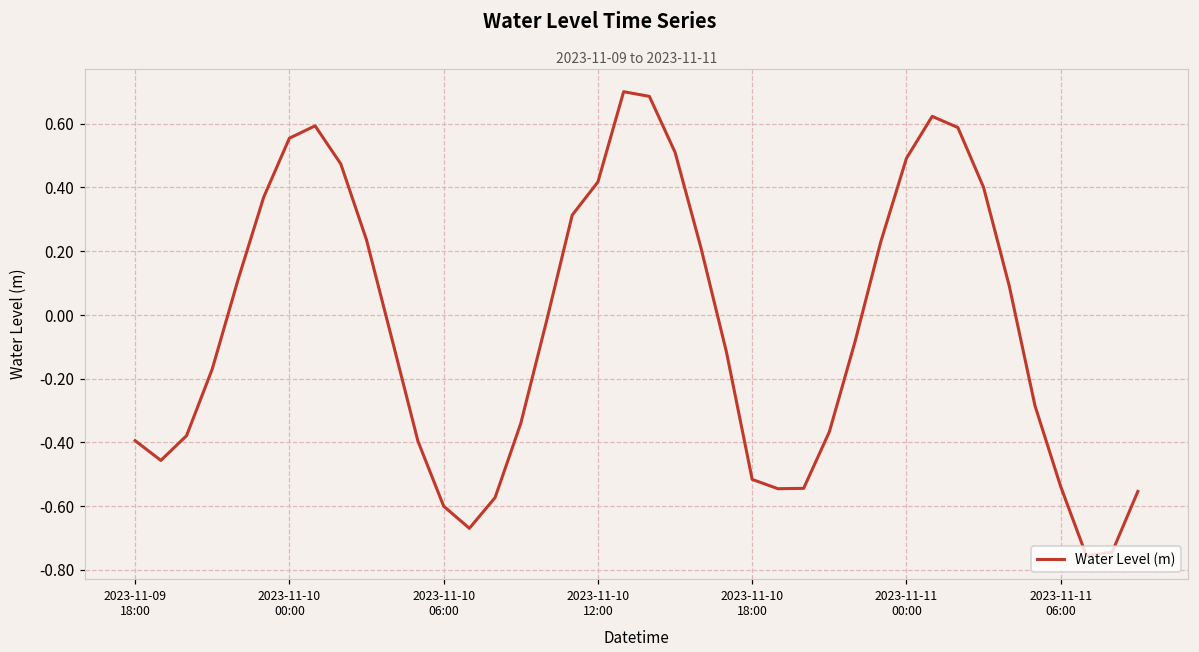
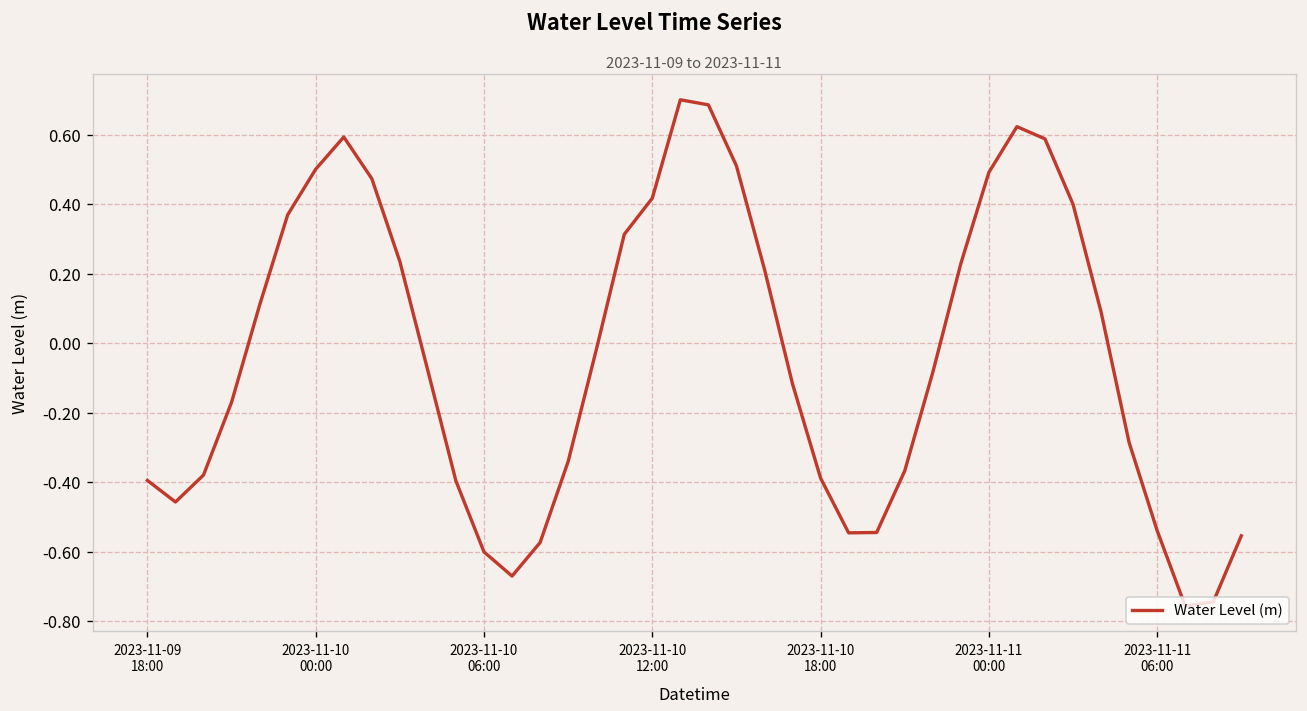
  {
    "2023-11-09 18:00": -0.40,
-   "2023-11-10 00:00": 0.55,
+   "2023-11-10 00:00": 0.50,
    "2023-11-10 06:00": -0.60,
    "2023-11-10 12:00": 0.42,
-   "2023-11-10 18:00": -0.52,
+   "2023-11-10 18:00": -0.39,
    "2023-11-11 00:00": 0.49,
    "2023-11-11 06:00": -0.54
  }
